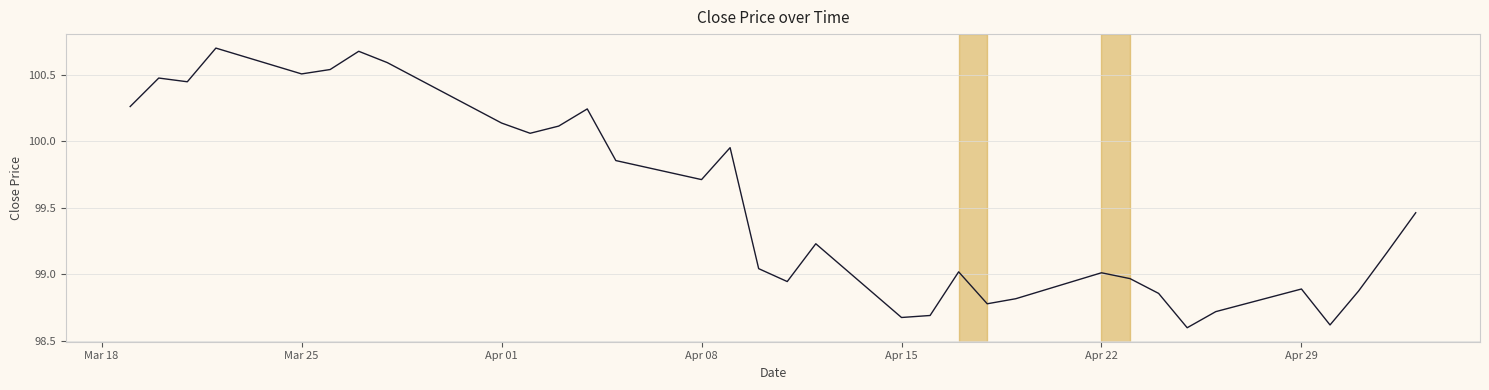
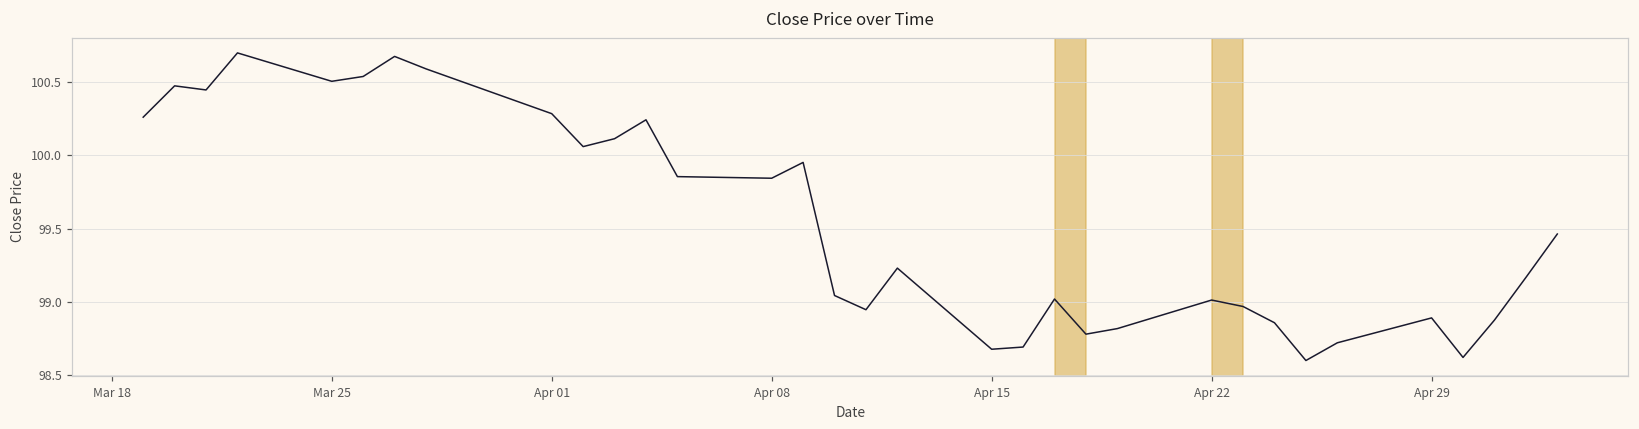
  {
    "Mar 25": 100.51,
-   "Apr 01": 100.14,
-   "Apr 08": 99.71,
+   "Apr 01": 100.29,
+   "Apr 08": 99.84,
    "Apr 15": 98.68,
    "Apr 22": 99.01,
    "Apr 29": 98.89
  }
